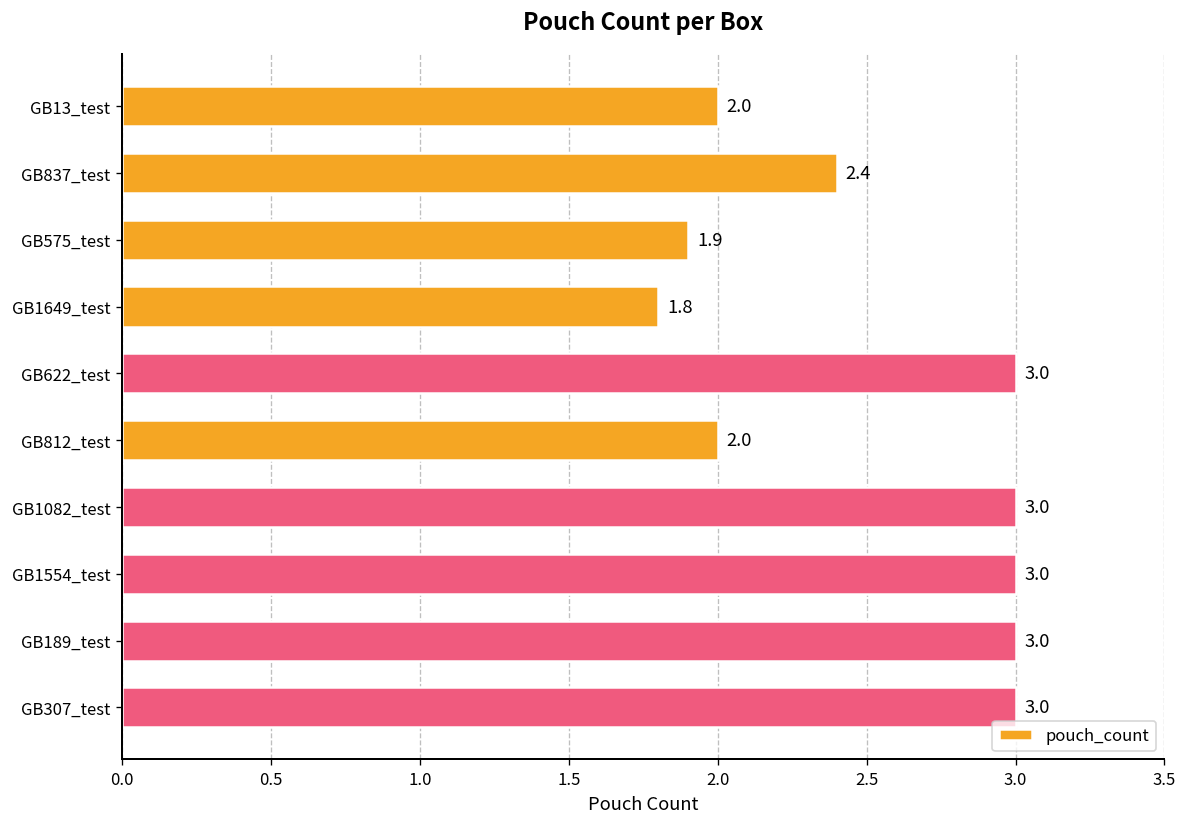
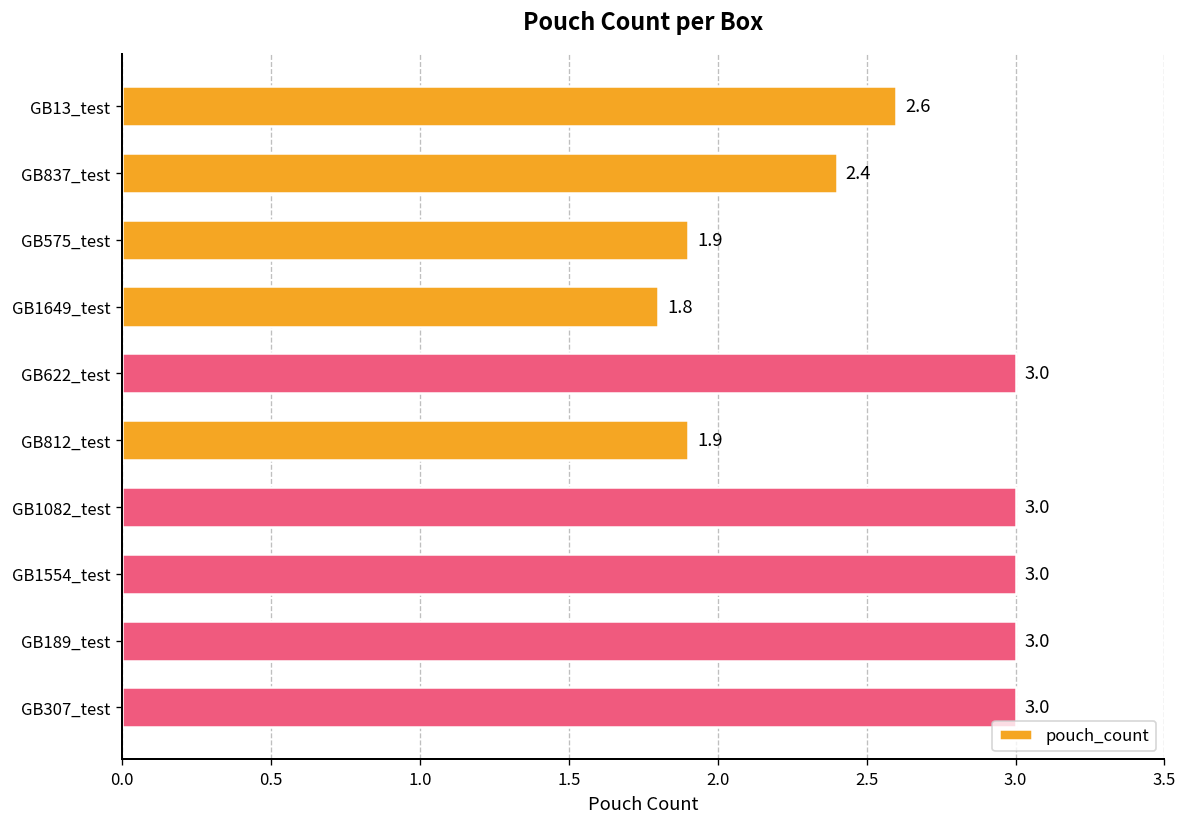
  {
-   "GB13_test": 2.0,
+   "GB13_test": 2.6,
    "GB837_test": 2.4,
    "GB575_test": 1.9,
    "GB1649_test": 1.8,
    "GB622_test": 3.0,
-   "GB812_test": 2.0,
+   "GB812_test": 1.9,
    "GB1082_test": 3.0,
    "GB1554_test": 3.0,
    "GB189_test": 3.0,
    "GB307_test": 3.0
  }
